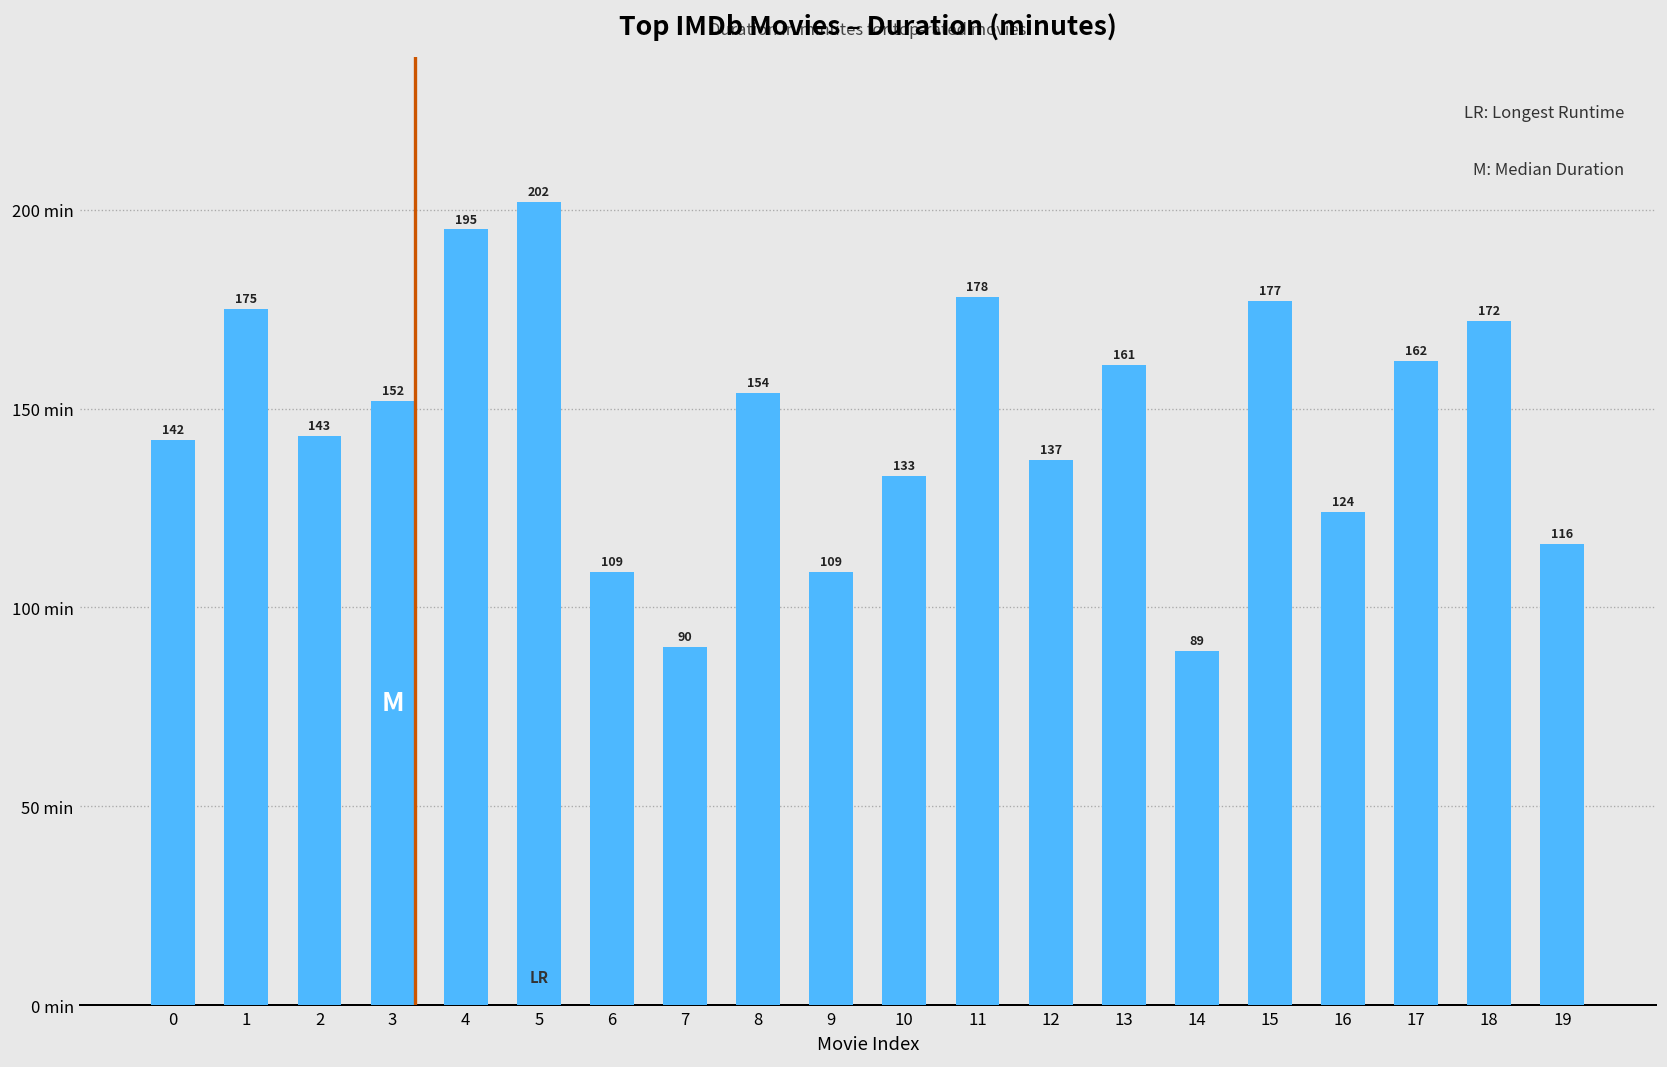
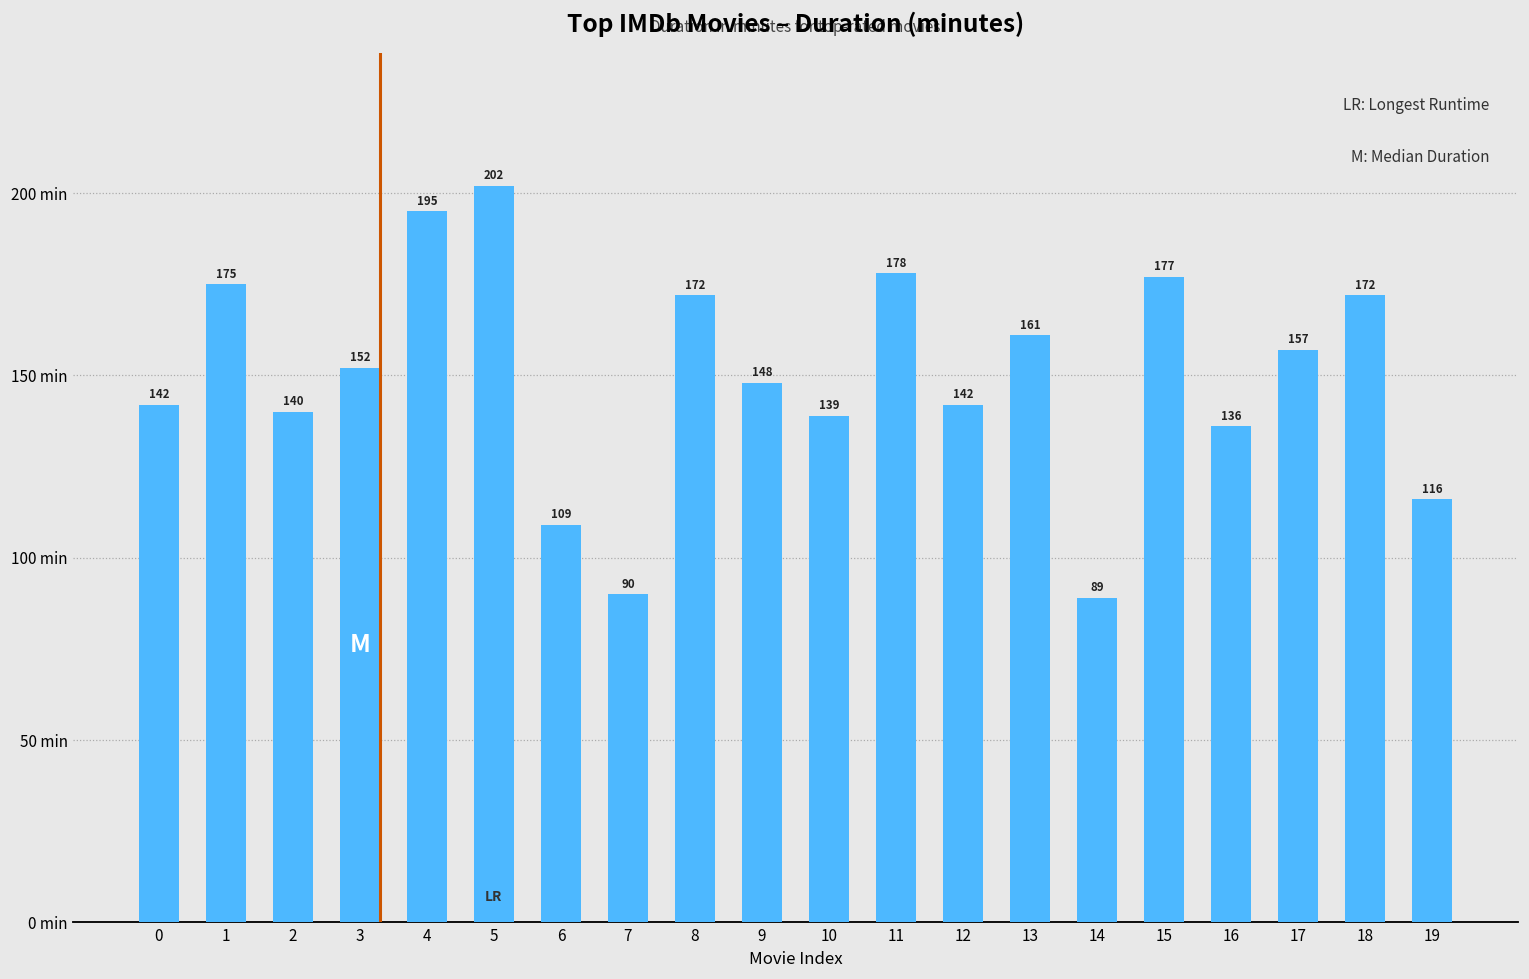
  {
    "0": 142,
    "1": 175,
-   "2": 143,
+   "2": 140,
    "3": 152,
    "4": 195,
    "5": 202,
    "6": 109,
    "7": 90,
-   "8": 154,
-   "9": 109,
-   "10": 133,
+   "8": 172,
+   "9": 148,
+   "10": 139,
    "11": 178,
-   "12": 137,
+   "12": 142,
    "13": 161,
    "14": 89,
    "15": 177,
-   "16": 124,
-   "17": 162,
+   "16": 136,
+   "17": 157,
    "18": 172,
    "19": 116
  }
